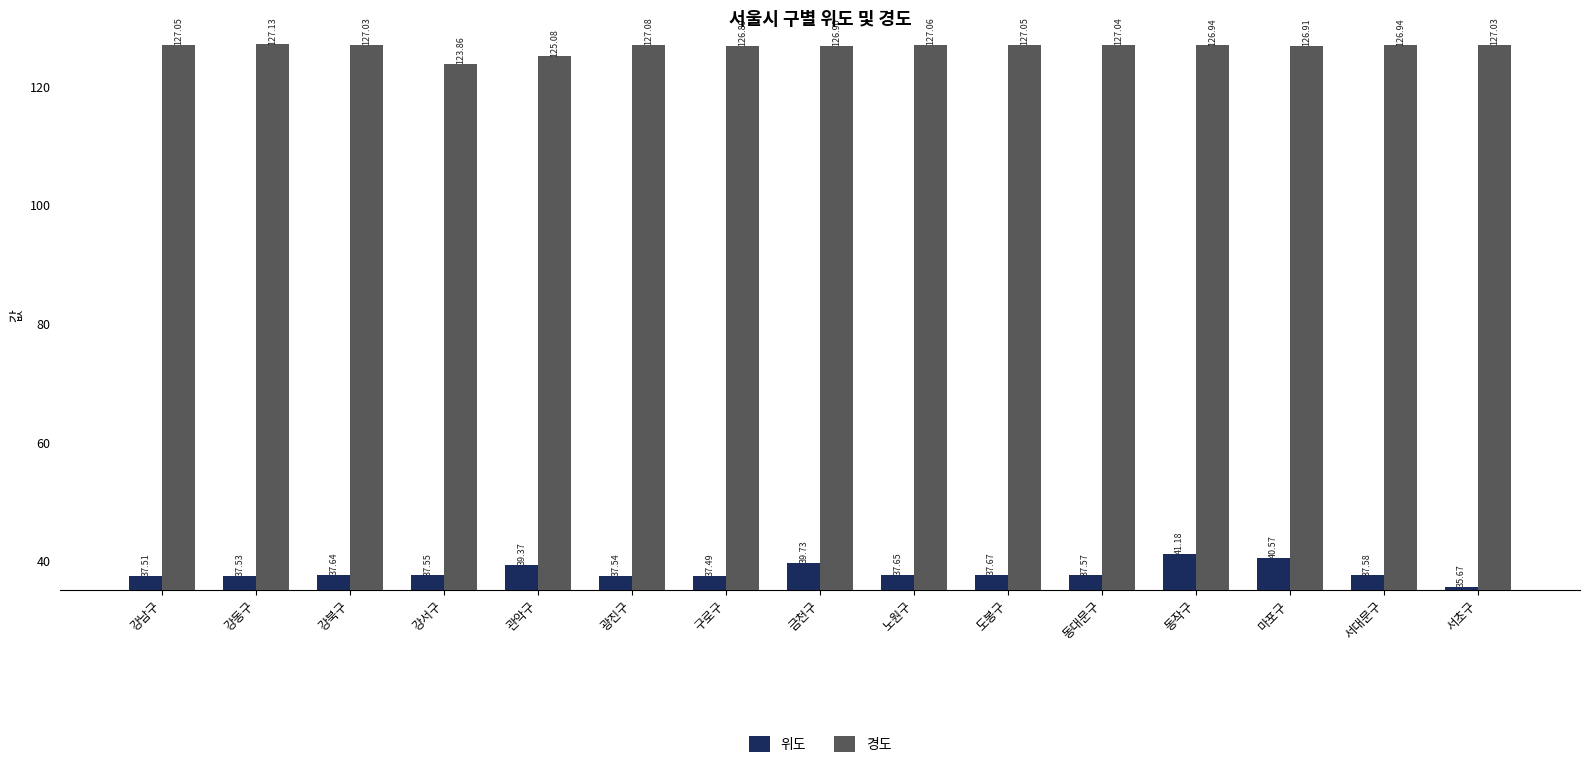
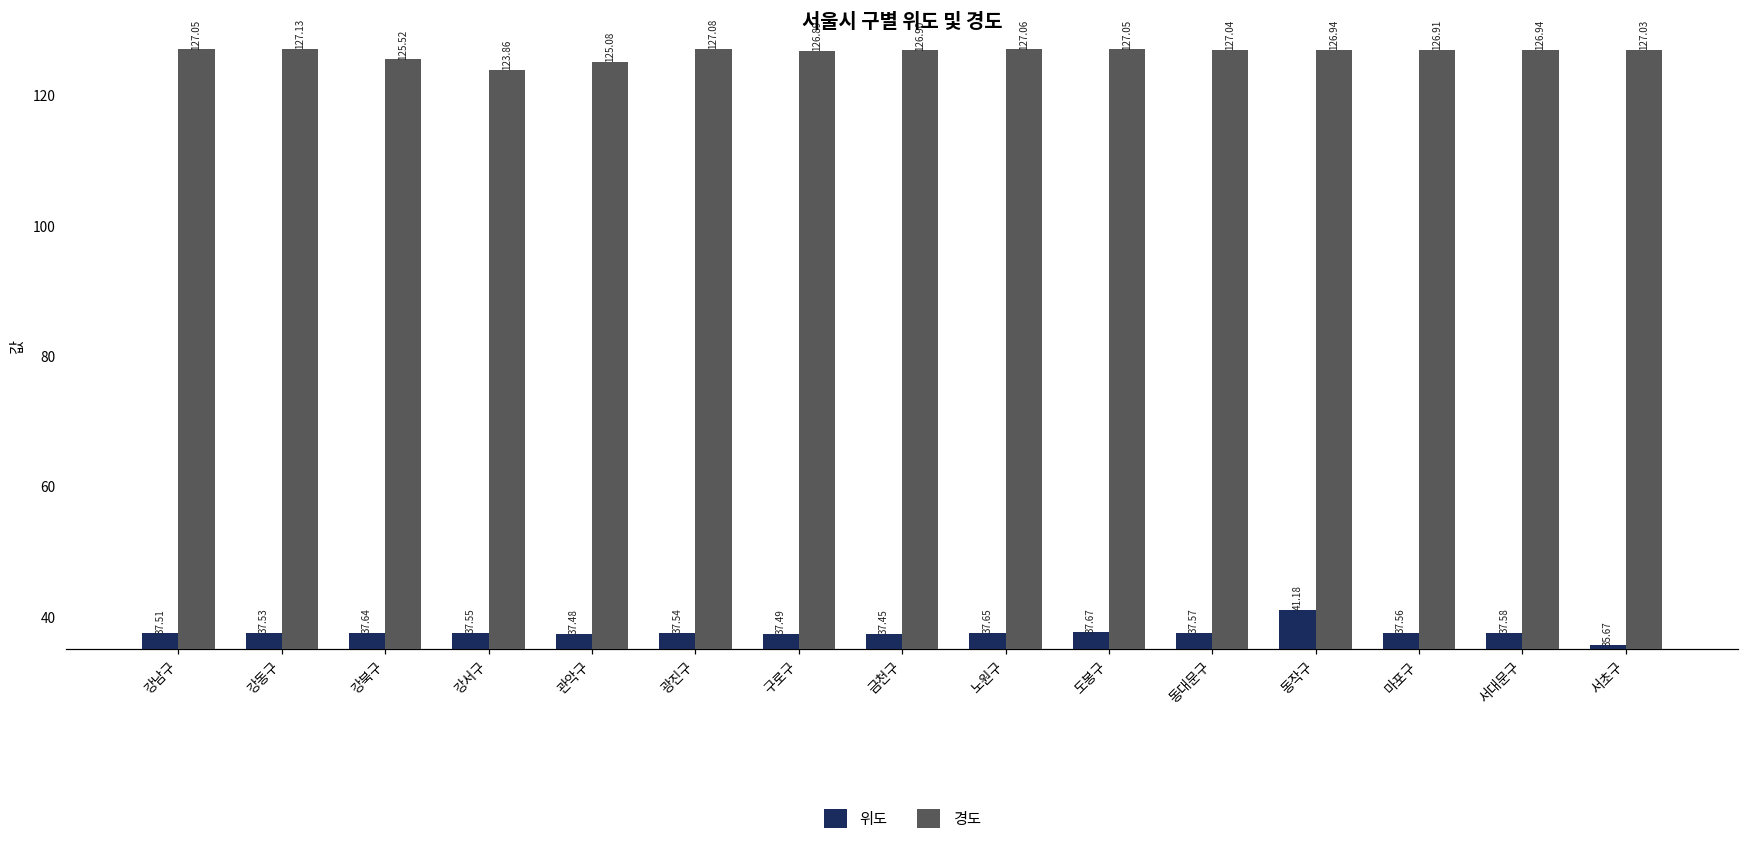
  {
    "위도": {
      "강남구": 37.51,
      "강동구": 37.53,
      "강북구": 37.64,
      "강서구": 37.55,
-     "관악구": 39.37,
+     "관악구": 37.48,
      "광진구": 37.54,
      "구로구": 37.49,
-     "금천구": 39.73,
+     "금천구": 37.45,
      "노원구": 37.65,
      "도봉구": 37.67,
      "동대문구": 37.57,
      "동작구": 41.18,
-     "마포구": 40.57,
+     "마포구": 37.56,
      "서대문구": 37.58,
      "서초구": 35.67
    },
    "경도": {
      "강남구": 127.05,
      "강동구": 127.13,
-     "강북구": 127.03,
+     "강북구": 125.52,
      "강서구": 123.86,
      "관악구": 125.08,
      "광진구": 127.08,
      "구로구": 126.89,
      "금천구": 126.90,
      "노원구": 127.06,
      "도봉구": 127.05,
      "동대문구": 127.04,
      "동작구": 126.94,
      "마포구": 126.91,
      "서대문구": 126.94,
      "서초구": 127.03
    }
  }
